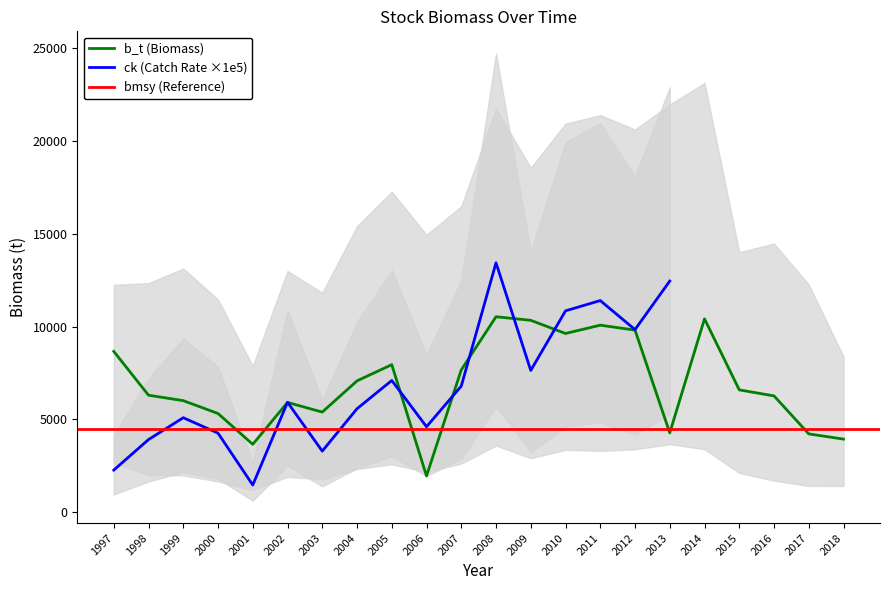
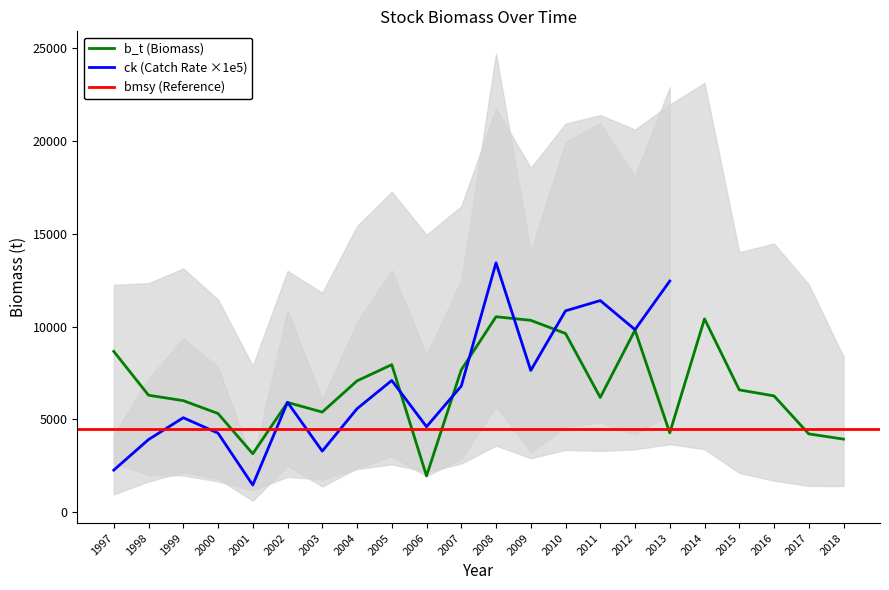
  {
    "b_t (Biomass)": {
      "1997": 8700,
      "1998": 6300,
      "1999": 6000,
      "2000": 5300,
-     "2001": 3700,
+     "2001": 3200,
      "2003": 5400,
      "2004": 7100,
      "2005": 8000,
      "2006": 2000,
      "2007": 7700,
      "2008": 10500,
      "2009": 10300,
      "2010": 9600,
-     "2011": 10100,
+     "2011": 6200,
      "2013": 4300,
      "2014": 10400,
      "2015": 6600,
      "2016": 6300,
      "2017": 4200,
      "2018": 3900
    },
    "ck (Catch Rate ×1e5)": {
      "1997": 2300,
      "1998": 3900,
      "1999": 5100,
      "2000": 4300,
      "2001": 1500,
      "2003": 3300,
      "2004": 5600,
      "2005": 7100,
      "2006": 4600,
      "2007": 6800,
      "2008": 13400,
      "2009": 7600,
      "2010": 10900,
      "2011": 11400,
      "2013": 12500
    }
  }
